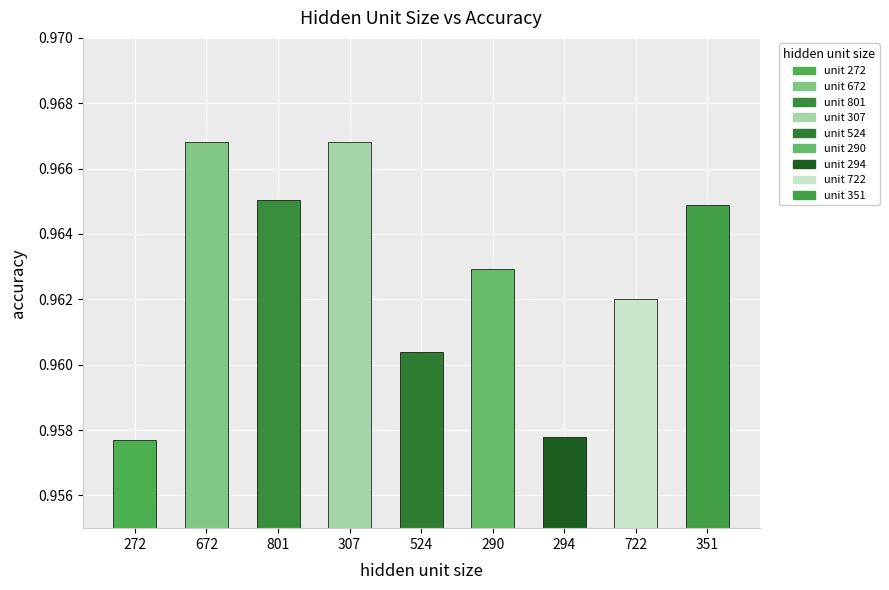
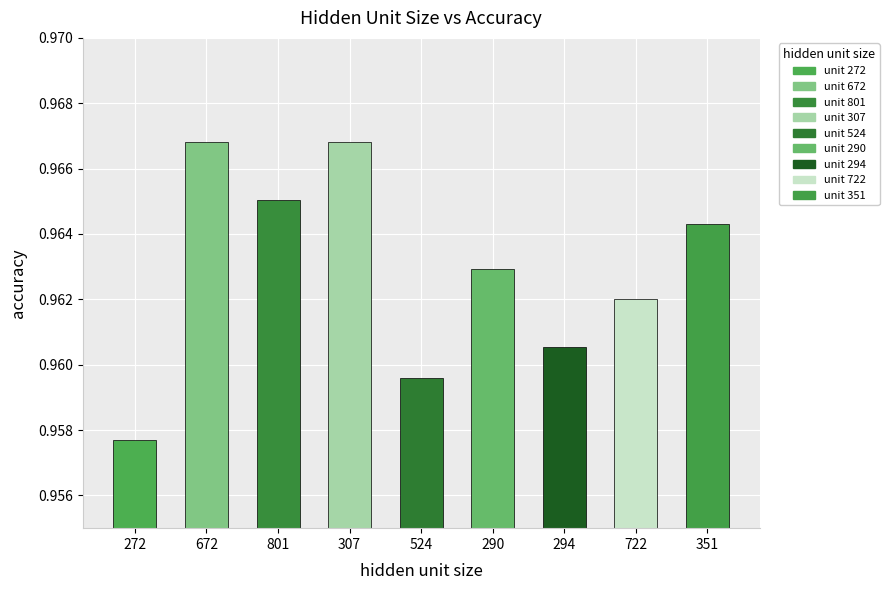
  {
    "272": 0.9577,
    "672": 0.9668,
    "801": 0.9650,
    "307": 0.9668,
-   "524": 0.9604,
+   "524": 0.9596,
    "290": 0.9629,
-   "294": 0.9578,
+   "294": 0.9605,
    "722": 0.9620,
-   "351": 0.9649
+   "351": 0.9643
  }
